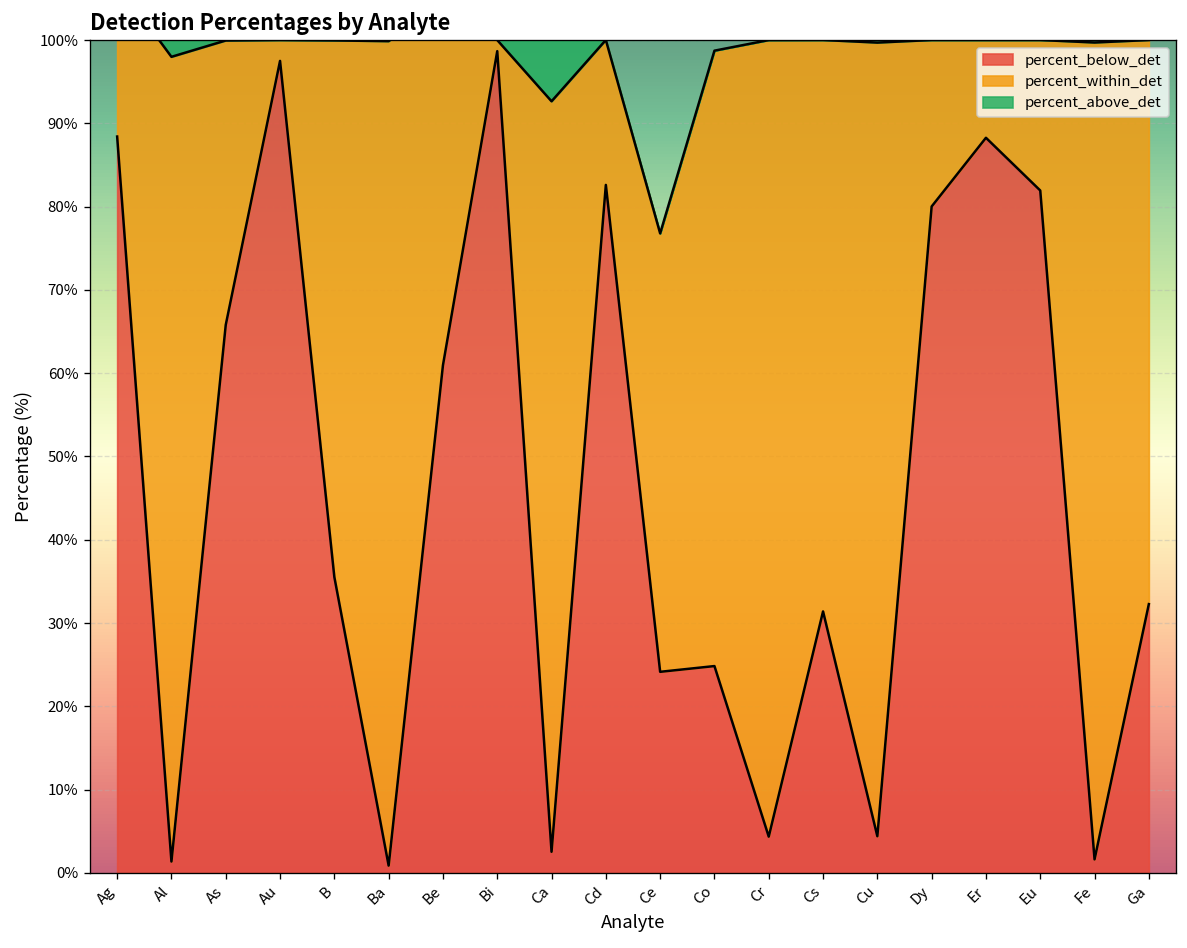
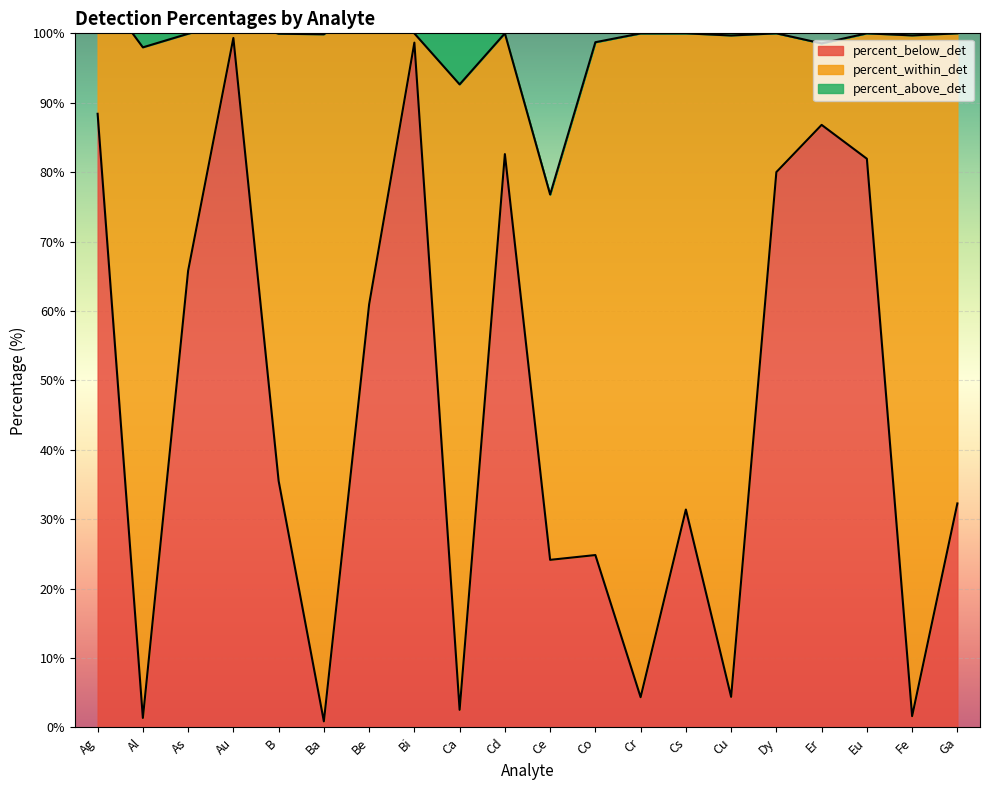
  {
    "percent_below_det": {
      "Ag": "88%",
      "Al": "1%",
      "As": "66%",
-     "Au": "97%",
+     "Au": "99%",
      "B": "36%",
      "Ba": "1%",
      "Be": "61%",
      "Bi": "99%",
      "Ca": "3%",
      "Cd": "83%",
      "Ce": "24%",
      "Co": "25%",
      "Cr": "4%",
      "Cs": "31%",
      "Cu": "4%",
      "Dy": "80%",
-     "Er": "88%",
+     "Er": "87%",
      "Eu": "82%",
      "Fe": "2%",
      "Ga": "32%"
    },
    "percent_within_det": {
      "Al": "97%",
      "Ca": "90%"
    },
    "percent_above_det": {
      "Al": "2%",
      "Ca": "7%"
    }
  }
